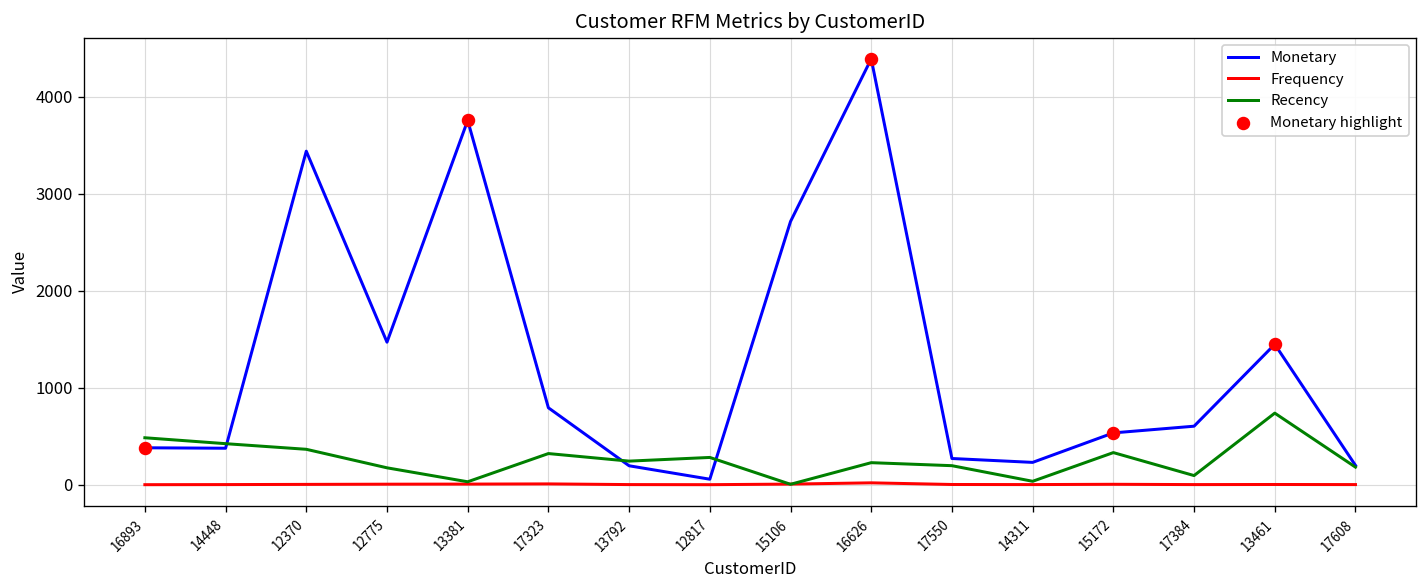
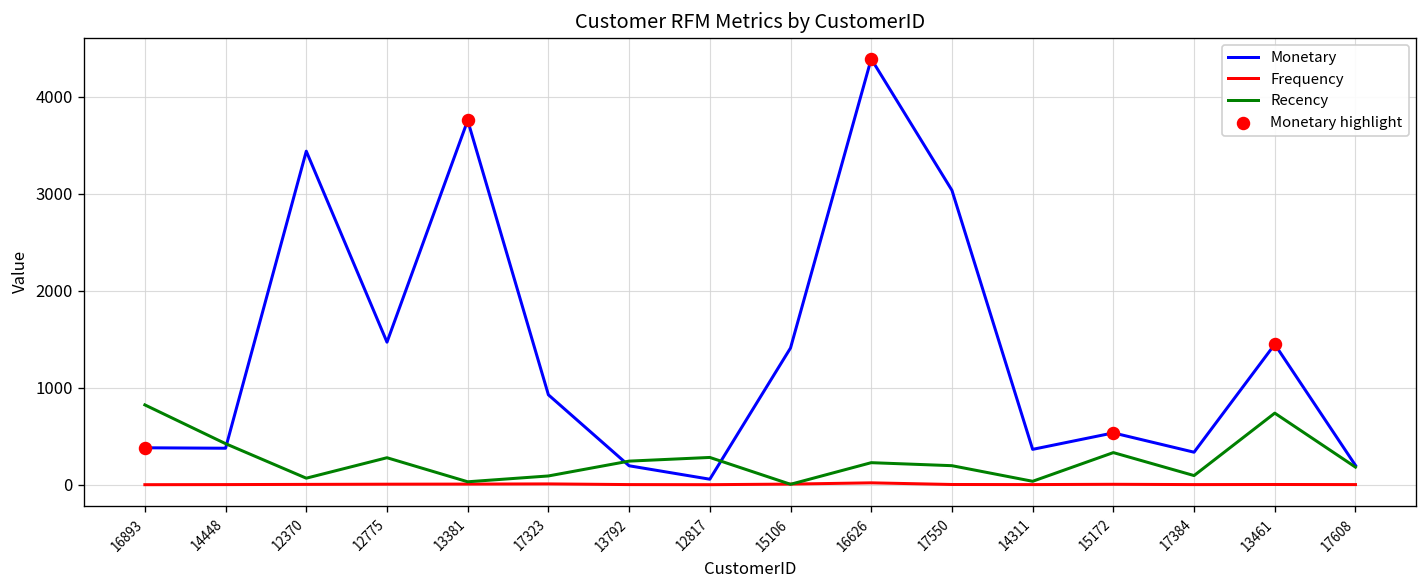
  {
    "Monetary": {
      "14448": 400,
      "12370": 3400,
      "12775": 1500,
-     "17323": 800,
+     "17323": 900,
      "13792": 200,
      "12817": 100,
-     "15106": 2700,
-     "17550": 300,
-     "14311": 200,
-     "17384": 600
+     "15106": 1400,
+     "17550": 3000,
+     "14311": 400,
+     "17384": 300
    },
    "Recency": {
-     "16893": 500,
+     "16893": 800,
      "14448": 400,
-     "12370": 400,
-     "12775": 200,
-     "17323": 300,
+     "12370": 100,
+     "12775": 300,
+     "17323": 100,
      "13792": 200,
      "12817": 300,
      "16626": 200,
      "17550": 200,
      "14311": 0,
      "15172": 300,
      "17384": 100,
      "13461": 700
    }
  }
